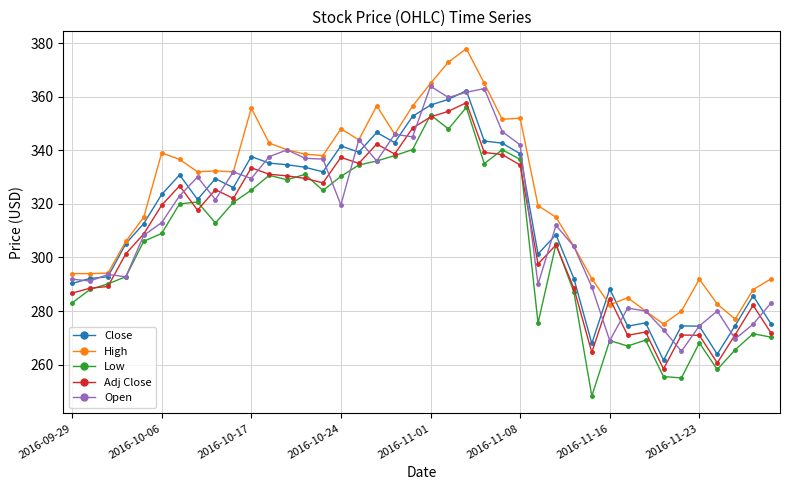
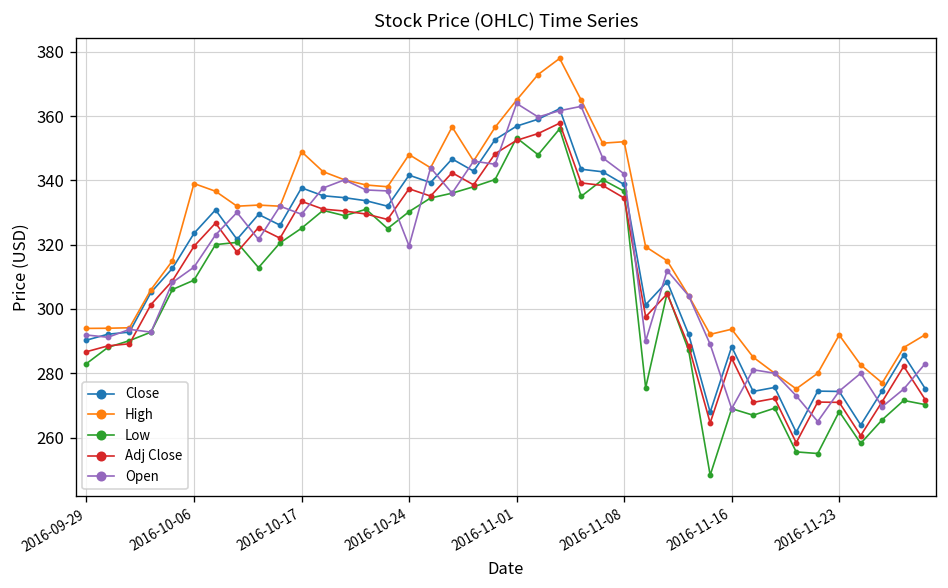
  {
    "Close": {
      "2016-09-29": 290,
      "2016-10-06": 324,
      "2016-10-17": 338,
      "2016-10-24": 342,
      "2016-11-01": 357,
      "2016-11-08": 339,
      "2016-11-16": 288
    },
    "High": {
      "2016-09-29": 294,
      "2016-10-06": 339,
-     "2016-10-17": 356,
+     "2016-10-17": 349,
      "2016-10-24": 348,
      "2016-11-01": 365,
      "2016-11-08": 352,
-     "2016-11-16": 282,
+     "2016-11-16": 294,
      "2016-11-23": 292
    },
    "Low": {
      "2016-09-29": 283,
      "2016-10-06": 309,
      "2016-10-17": 325,
      "2016-10-24": 330,
      "2016-11-08": 337,
      "2016-11-23": 268
    },
    "Adj Close": {
      "2016-09-29": 287,
      "2016-10-06": 319,
      "2016-10-17": 333,
      "2016-10-24": 337,
      "2016-11-08": 334,
      "2016-11-16": 285,
      "2016-11-23": 271
    },
    "Open": {
      "2016-09-29": 292,
      "2016-10-06": 313,
      "2016-10-17": 329,
      "2016-10-24": 320,
      "2016-11-01": 364,
      "2016-11-08": 342
    }
  }
